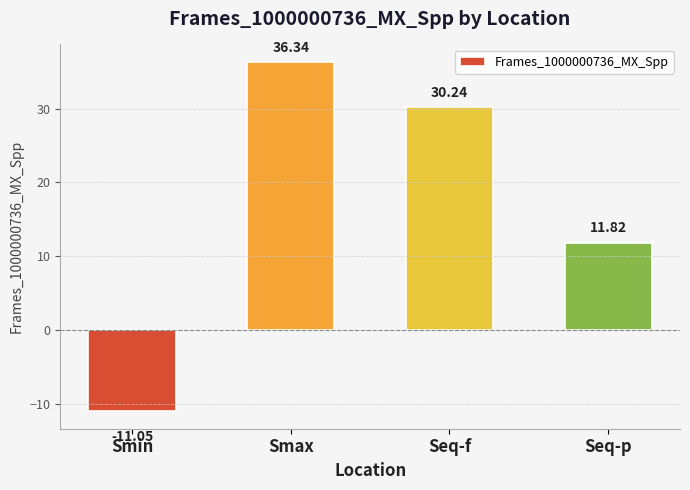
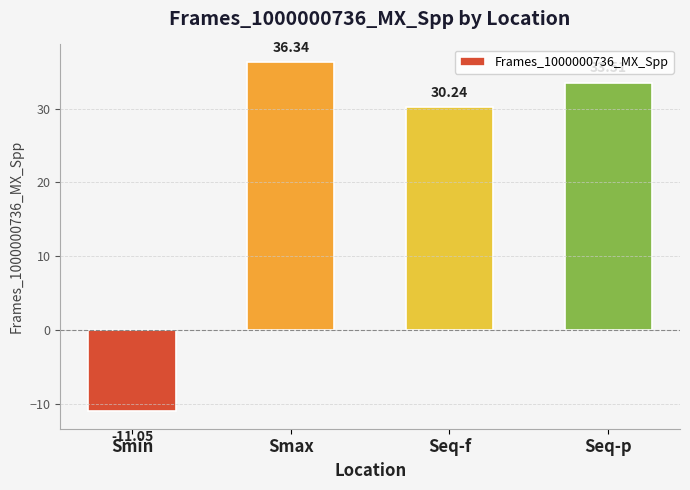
  {
-   "Seq-p": 12
+   "Seq-p": 34
  }
